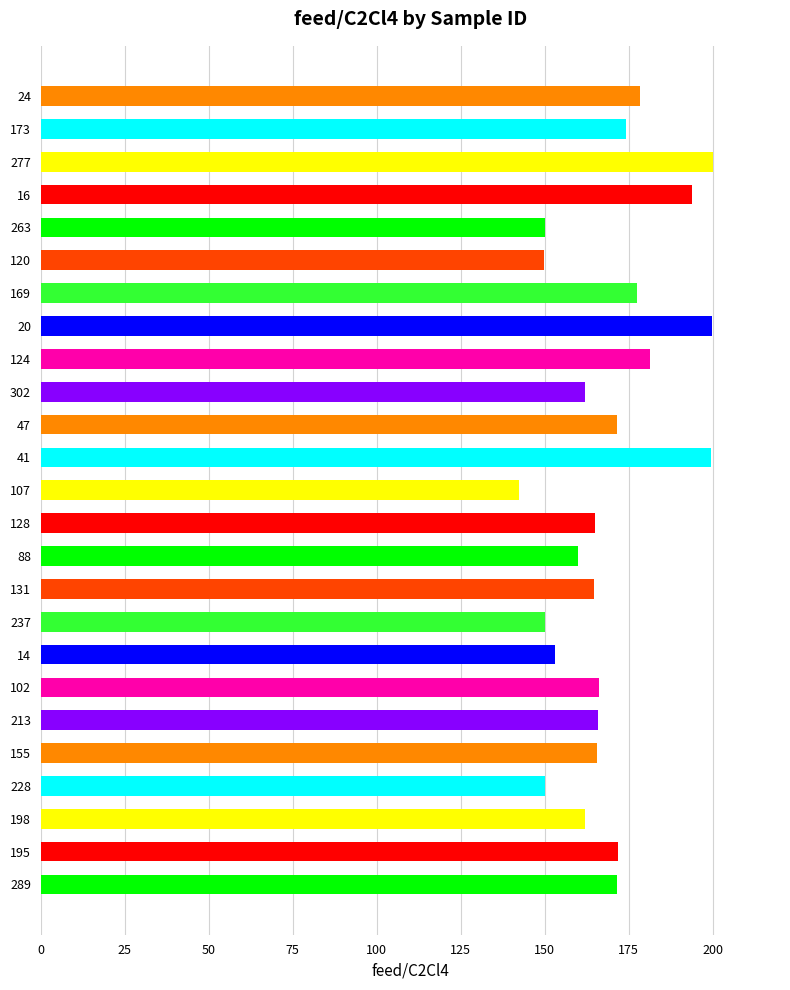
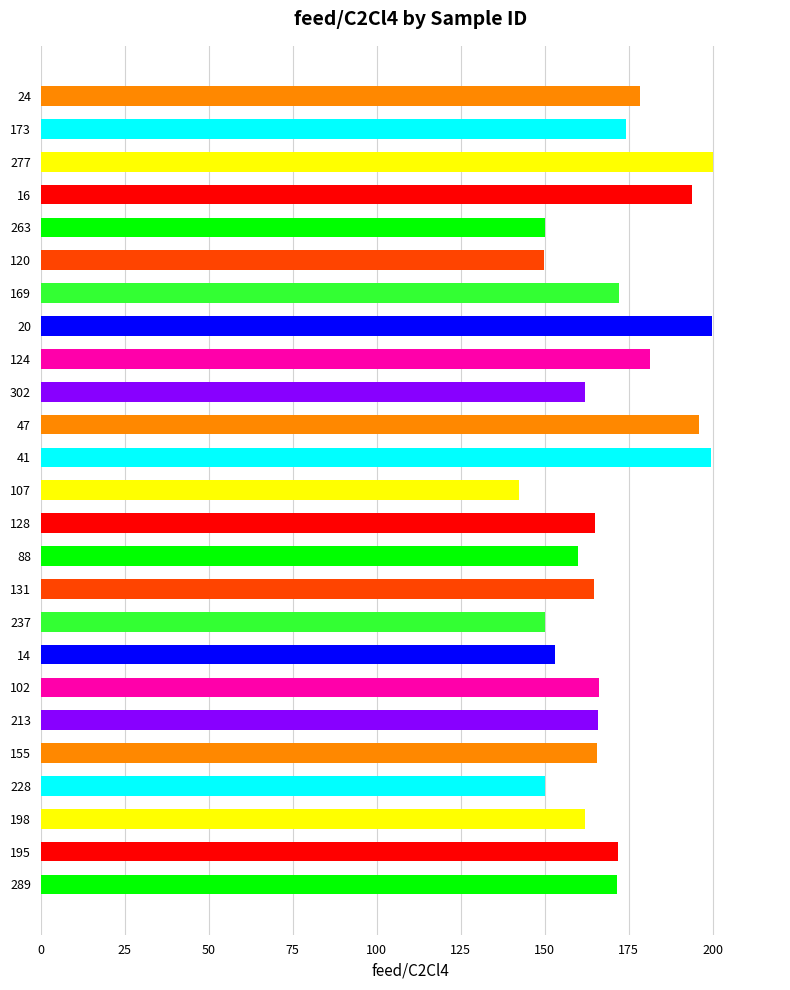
  {
    "24": 178,
    "173": 174,
    "277": 200,
    "16": 194,
    "263": 150,
    "120": 150,
-   "169": 177,
+   "169": 172,
    "20": 200,
    "124": 181,
    "302": 162,
-   "47": 171,
+   "47": 196,
    "41": 200,
    "107": 142,
    "128": 165,
    "88": 160,
    "131": 165,
    "237": 150,
    "14": 153,
    "102": 166,
    "213": 166,
    "155": 165,
    "228": 150,
    "198": 162,
    "195": 172,
    "289": 171
  }
